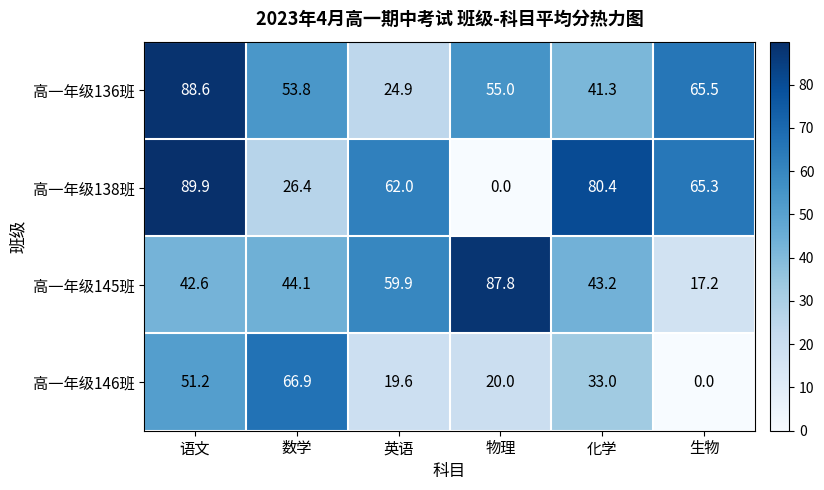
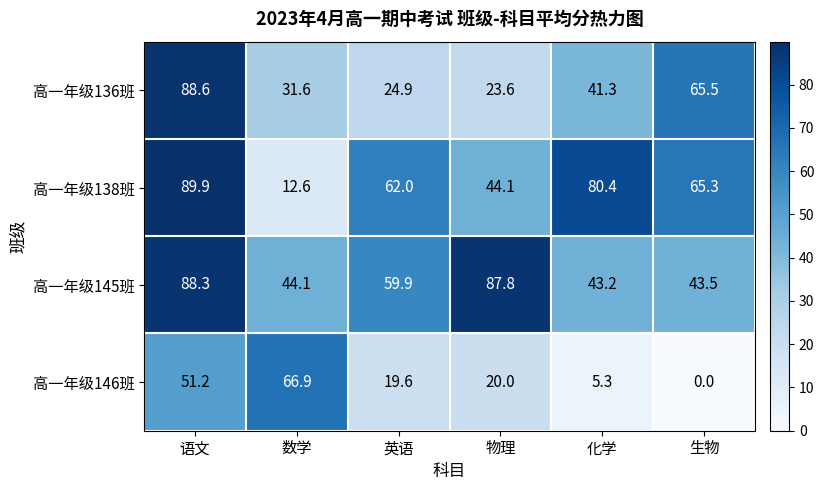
  {
    "高一年级136班": {
      "语文": 88.6,
-     "数学": 53.8,
+     "数学": 31.6,
      "英语": 24.9,
-     "物理": 55.0,
+     "物理": 23.6,
      "化学": 41.3,
      "生物": 65.5
    },
    "高一年级138班": {
      "语文": 89.9,
-     "数学": 26.4,
+     "数学": 12.6,
      "英语": 62.0,
-     "物理": 0.0,
+     "物理": 44.1,
      "化学": 80.4,
      "生物": 65.3
    },
    "高一年级145班": {
-     "语文": 42.6,
+     "语文": 88.3,
      "数学": 44.1,
      "英语": 59.9,
      "物理": 87.8,
      "化学": 43.2,
-     "生物": 17.2
+     "生物": 43.5
    },
    "高一年级146班": {
      "语文": 51.2,
      "数学": 66.9,
      "英语": 19.6,
      "物理": 20.0,
-     "化学": 33.0,
+     "化学": 5.3,
      "生物": 0.0
    }
  }
